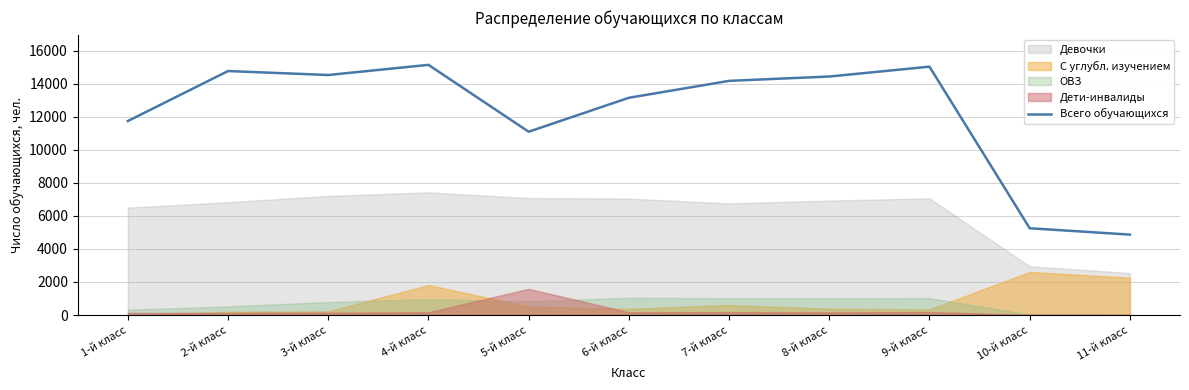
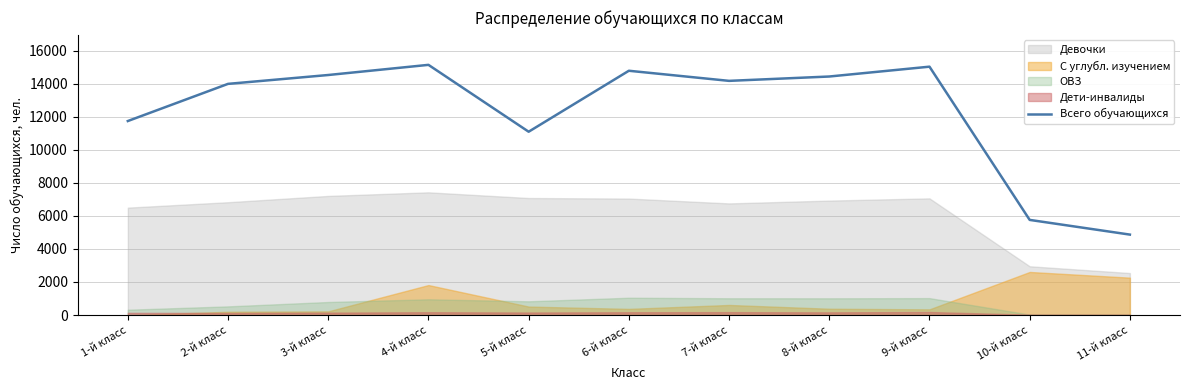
  {
    "Всего обучающихся": {
      "1-й класс": 11700,
-     "2-й класс": 14800,
+     "2-й класс": 14000,
      "3-й класс": 14500,
      "4-й класс": 15100,
      "5-й класс": 11100,
-     "6-й класс": 13100,
+     "6-й класс": 14800,
      "7-й класс": 14200,
      "8-й класс": 14400,
      "9-й класс": 15000,
-     "10-й класс": 5300,
+     "10-й класс": 5800,
      "11-й класс": 4900
    },
    "С углубл. изучением": {
      "4-й класс": 1800,
      "5-й класс": 500,
      "6-й класс": 400,
      "7-й класс": 600,
      "8-й класс": 400,
      "9-й класс": 300,
      "10-й класс": 2600,
      "11-й класс": 2300
    },
    "Дети-инвалиды": {
      "4-й класс": 200,
-     "5-й класс": 1600,
+     "5-й класс": 200,
      "6-й класс": 200,
      "7-й класс": 200,
      "8-й класс": 200,
      "9-й класс": 200
    }
  }
